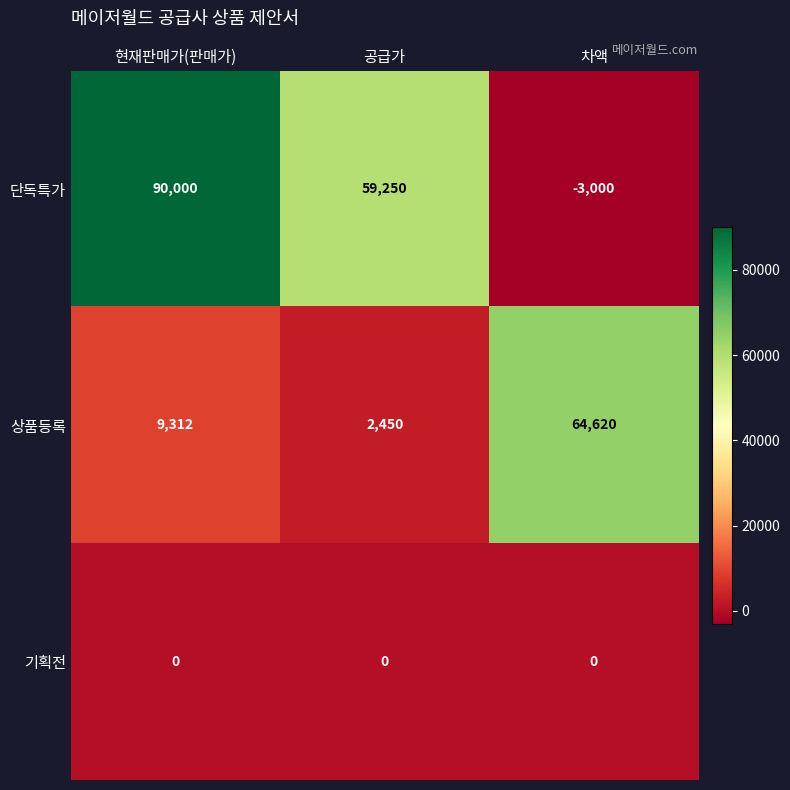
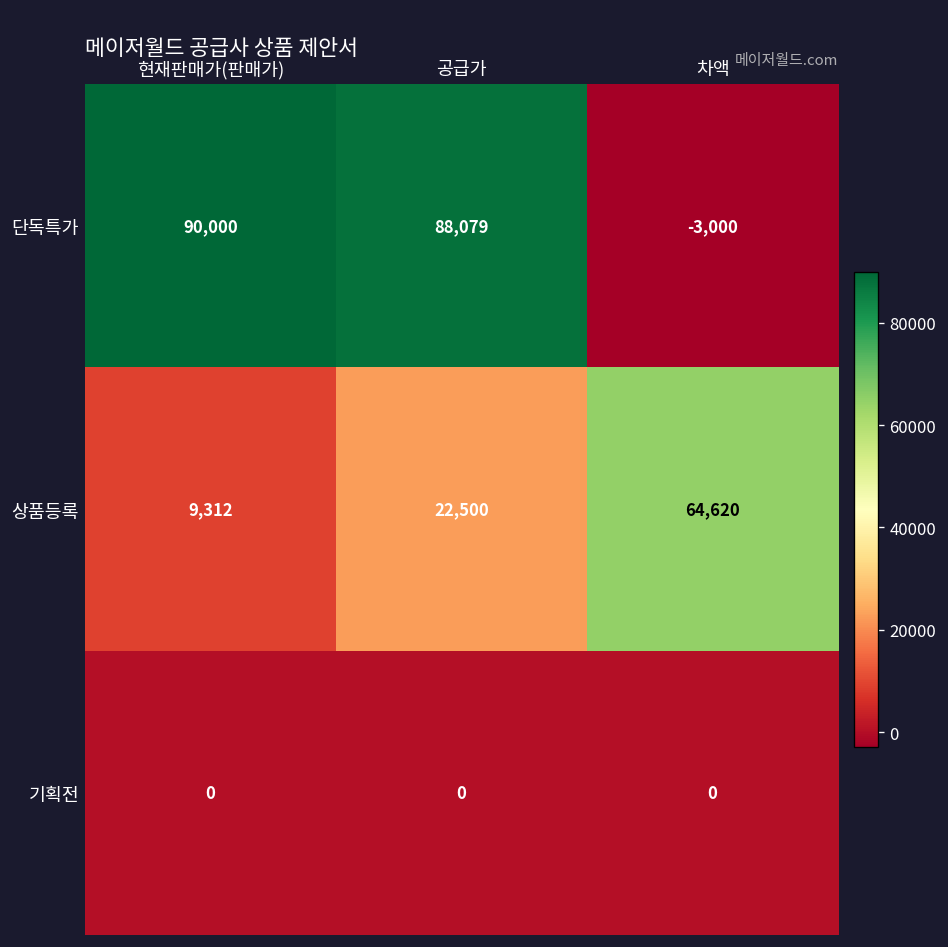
  {
    "단독특가": {
      "현재판매가(판매가)": "90,000",
-     "공급가": "59,250",
+     "공급가": "88,079",
      "차액": "-3,000"
    },
    "상품등록": {
      "현재판매가(판매가)": "9,312",
-     "공급가": "2,450",
+     "공급가": "22,500",
      "차액": "64,620"
    },
    "기획전": {
      "현재판매가(판매가)": "0",
      "공급가": "0",
      "차액": "0"
    }
  }
